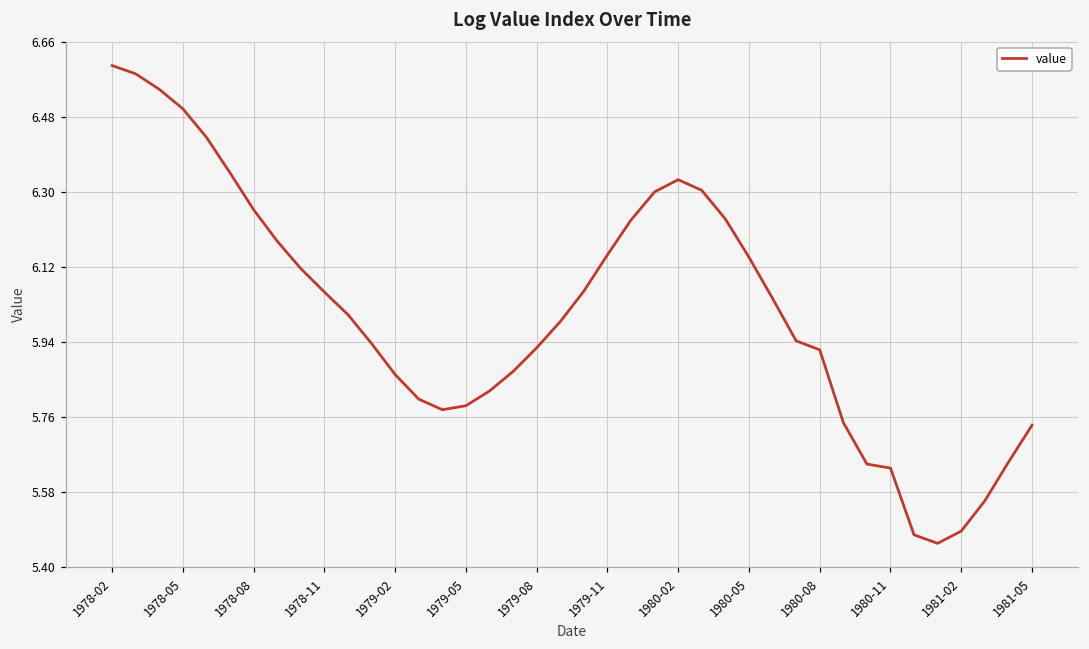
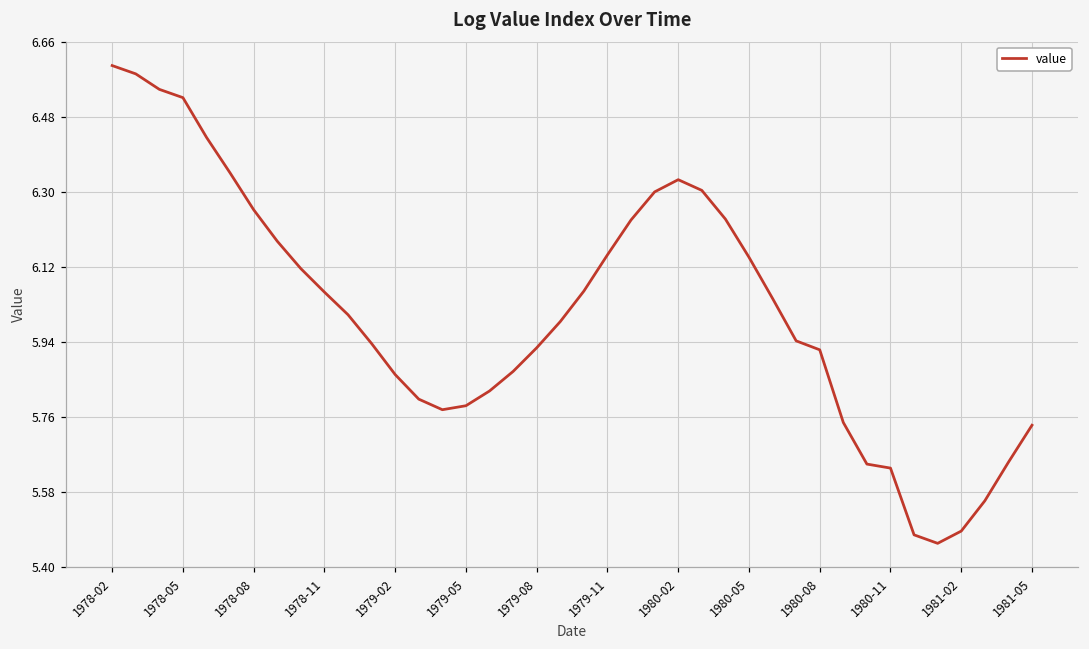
  {
    "1978-02": 6.61,
-   "1978-05": 6.50,
+   "1978-05": 6.53,
    "1978-08": 6.26,
    "1978-11": 6.06,
    "1979-02": 5.86,
    "1979-05": 5.79,
    "1979-08": 5.93,
    "1979-11": 6.15,
    "1980-02": 6.33,
    "1980-05": 6.14,
    "1980-08": 5.92,
    "1980-11": 5.64,
    "1981-02": 5.48,
    "1981-05": 5.74
  }
